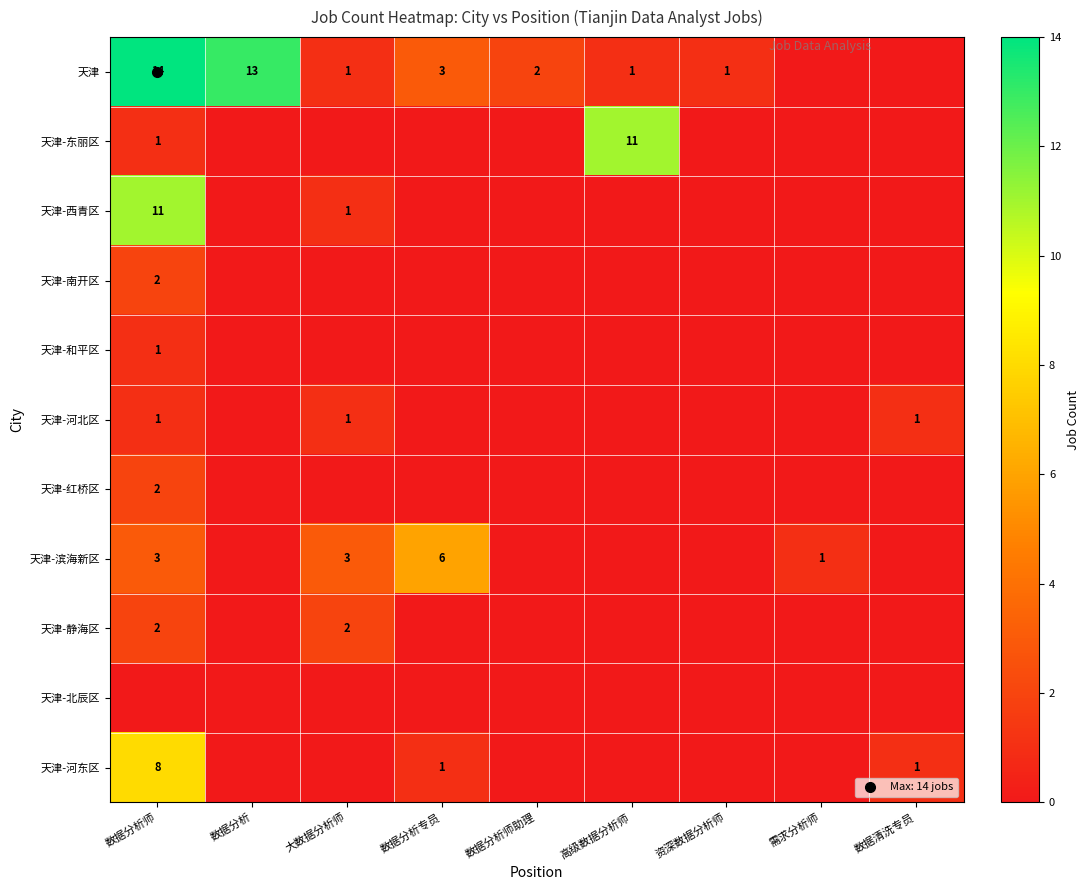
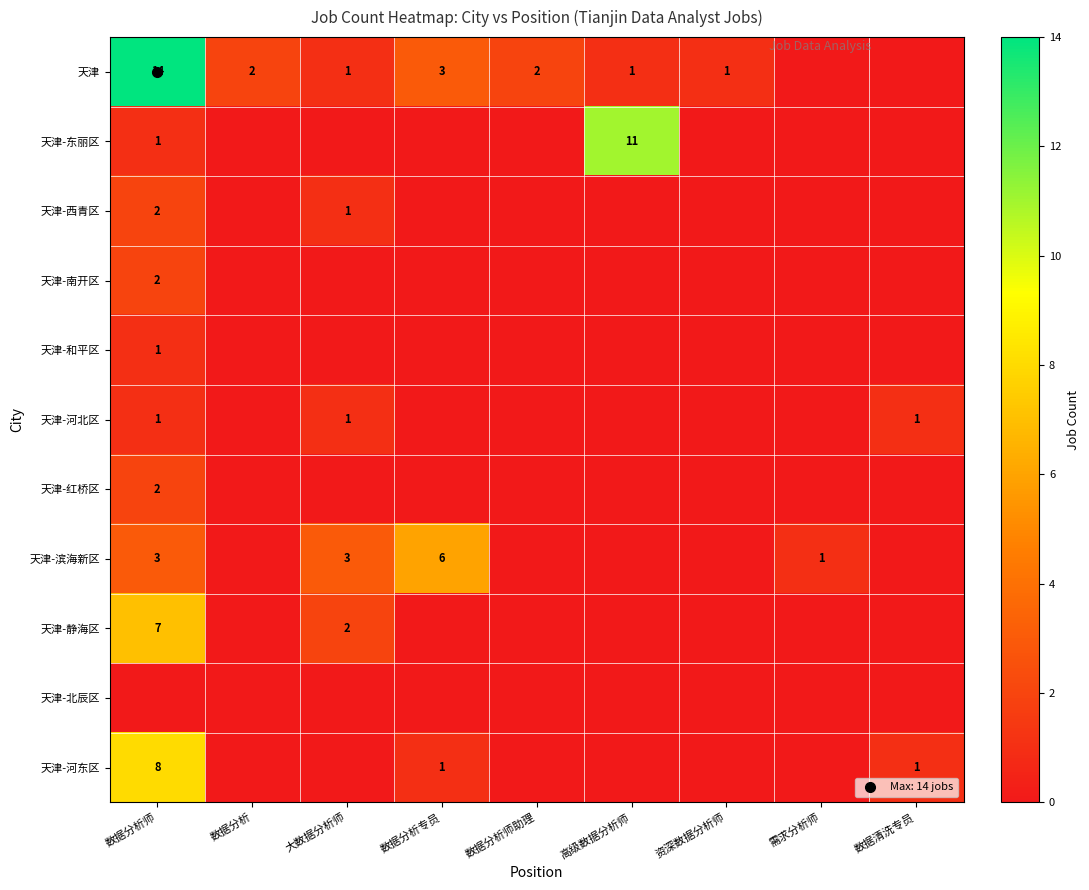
  {
    "天津": {
-     "数据分析": 13,
+     "数据分析": 2,
      "大数据分析师": 1,
      "数据分析专员": 3,
      "数据分析师助理": 2,
      "高级数据分析师": 1,
      "资深数据分析师": 1
    },
    "天津-东丽区": {
      "数据分析师": 1,
      "高级数据分析师": 11
    },
    "天津-西青区": {
-     "数据分析师": 11,
+     "数据分析师": 2,
      "大数据分析师": 1
    },
    "天津-南开区": {
      "数据分析师": 2
    },
    "天津-和平区": {
      "数据分析师": 1
    },
    "天津-河北区": {
      "数据分析师": 1,
      "大数据分析师": 1,
      "数据清洗专员": 1
    },
    "天津-红桥区": {
      "数据分析师": 2
    },
    "天津-滨海新区": {
      "数据分析师": 3,
      "大数据分析师": 3,
      "数据分析专员": 6,
      "需求分析师": 1
    },
    "天津-静海区": {
-     "数据分析师": 2,
+     "数据分析师": 7,
      "大数据分析师": 2
    },
    "天津-河东区": {
      "数据分析师": 8,
      "数据分析专员": 1,
      "数据清洗专员": 1
    }
  }
